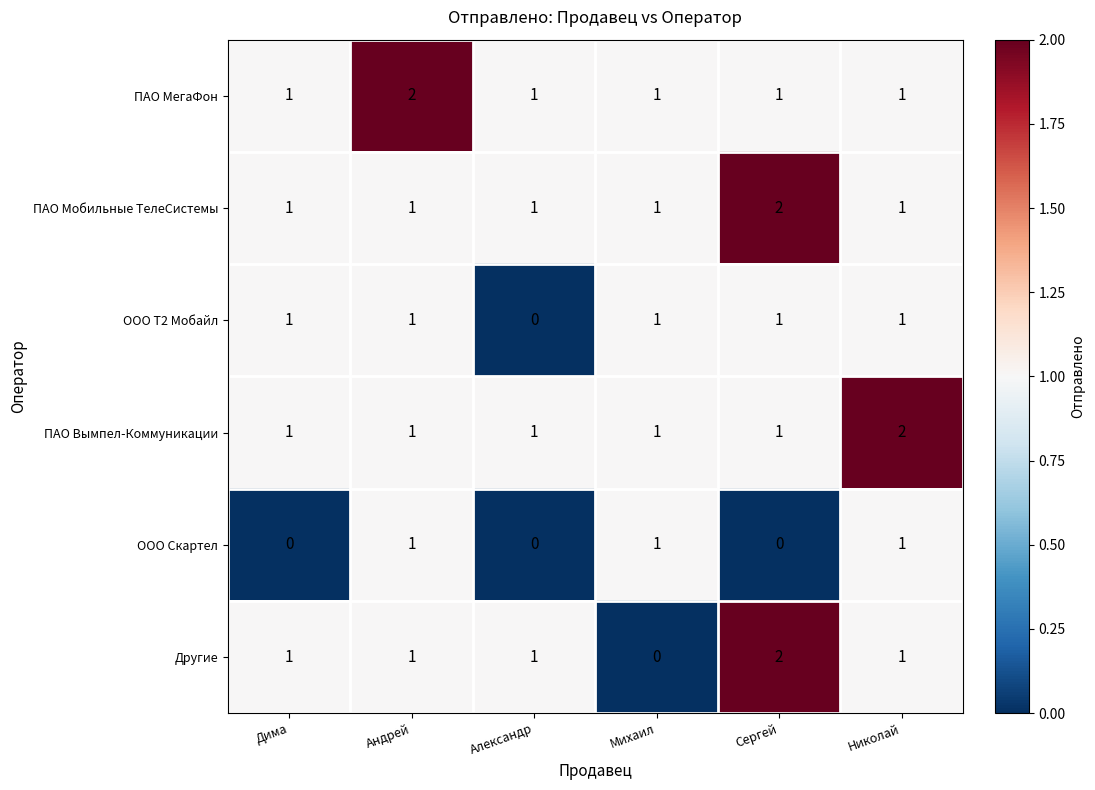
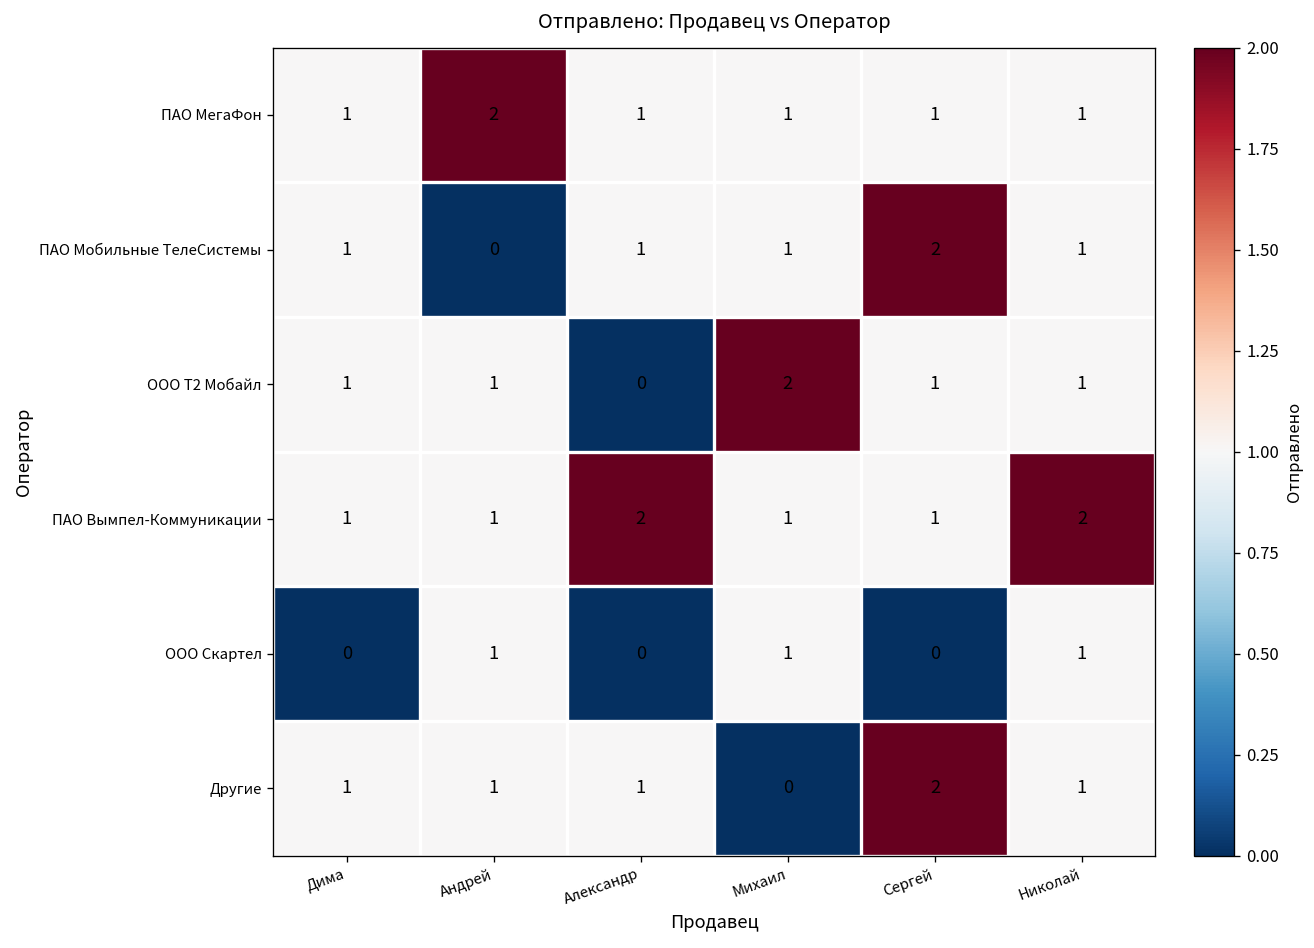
  {
    "ПАО МегаФон": {
      "Дима": 1,
      "Андрей": 2,
      "Александр": 1,
      "Михаил": 1,
      "Сергей": 1,
      "Николай": 1
    },
    "ПАО Мобильные ТелеСистемы": {
      "Дима": 1,
-     "Андрей": 1,
+     "Андрей": 0,
      "Александр": 1,
      "Михаил": 1,
      "Сергей": 2,
      "Николай": 1
    },
    "ООО Т2 Мобайл": {
      "Дима": 1,
      "Андрей": 1,
      "Александр": 0,
-     "Михаил": 1,
+     "Михаил": 2,
      "Сергей": 1,
      "Николай": 1
    },
    "ПАО Вымпел-Коммуникации": {
      "Дима": 1,
      "Андрей": 1,
-     "Александр": 1,
+     "Александр": 2,
      "Михаил": 1,
      "Сергей": 1,
      "Николай": 2
    },
    "ООО Скартел": {
      "Дима": 0,
      "Андрей": 1,
      "Александр": 0,
      "Михаил": 1,
      "Сергей": 0,
      "Николай": 1
    },
    "Другие": {
      "Дима": 1,
      "Андрей": 1,
      "Александр": 1,
      "Михаил": 0,
      "Сергей": 2,
      "Николай": 1
    }
  }
